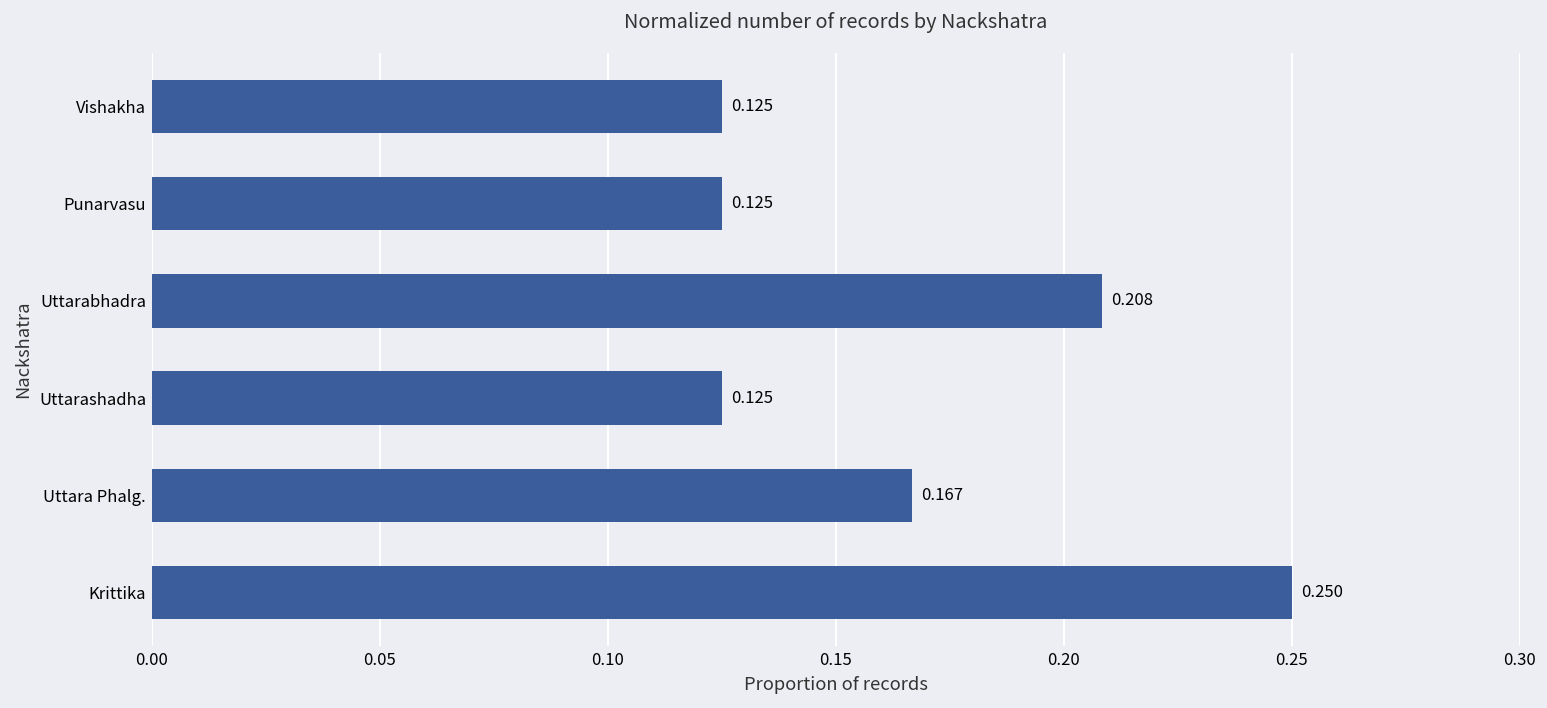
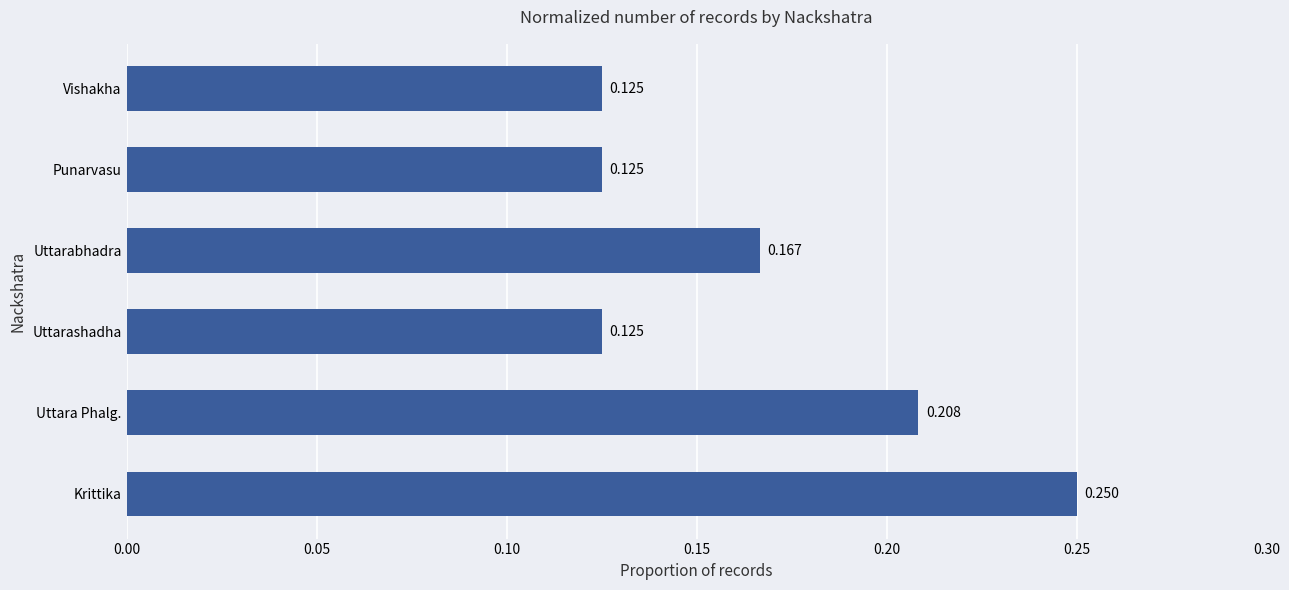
  {
    "Vishakha": 0.125,
    "Punarvasu": 0.125,
-   "Uttarabhadra": 0.208,
+   "Uttarabhadra": 0.167,
    "Uttarashadha": 0.125,
-   "Uttara Phalg.": 0.167,
+   "Uttara Phalg.": 0.208,
    "Krittika": 0.250
  }
